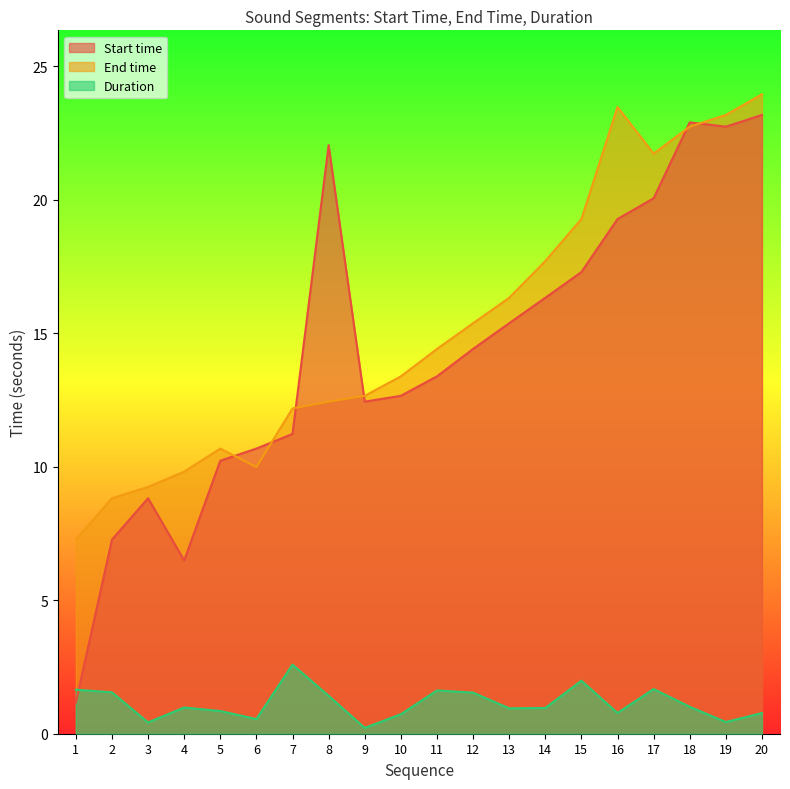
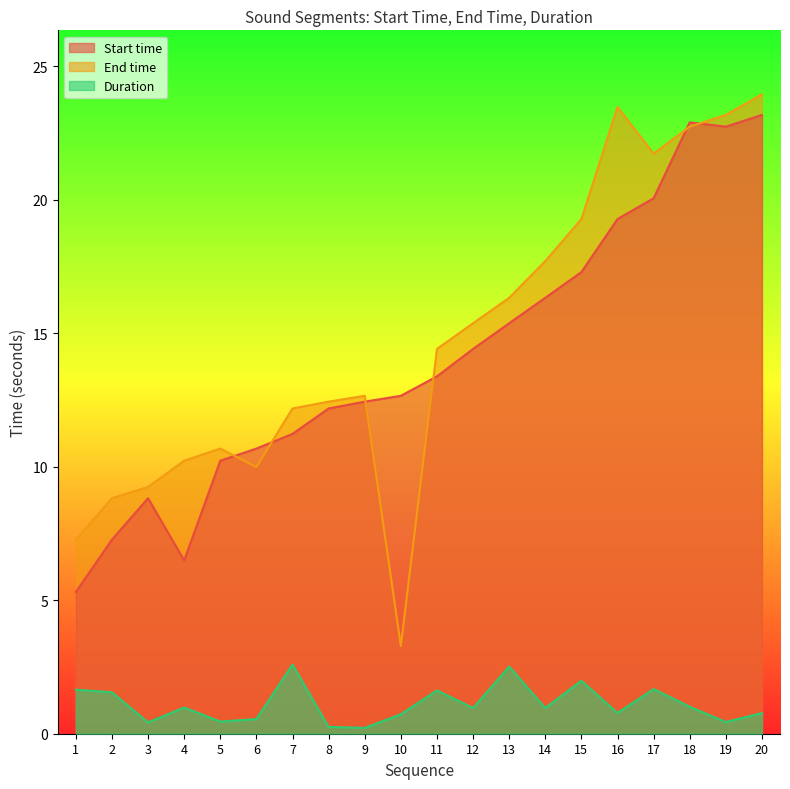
  {
    "Start time": {
-     "1": 1.2,
+     "1": 5.3,
      "2": 7.3,
      "3": 8.8,
      "4": 6.5,
      "5": 10.2,
      "6": 10.7,
      "7": 11.2,
-     "8": 22.0,
+     "8": 12.2,
      "9": 12.4,
      "10": 12.7,
      "11": 13.4,
      "12": 14.4,
      "13": 15.4,
      "14": 16.3,
      "15": 17.3,
      "16": 19.3,
      "17": 20.1,
      "18": 22.9,
      "19": 22.7,
      "20": 23.2
    },
    "End time": {
      "1": 7.3,
      "2": 8.8,
      "3": 9.2,
-     "4": 9.8,
+     "4": 10.2,
      "5": 10.7,
      "6": 10.0,
      "7": 12.2,
      "8": 12.4,
      "9": 12.7,
-     "10": 13.4,
+     "10": 3.3,
      "11": 14.4,
      "12": 15.4,
      "13": 16.3,
      "14": 17.7,
      "15": 19.3,
      "16": 23.5,
      "17": 21.7,
      "18": 22.7,
      "19": 23.2,
      "20": 23.9
    },
    "Duration": {
      "1": 1.6,
      "2": 1.6,
      "3": 0.4,
      "4": 1.0,
-     "5": 0.8,
+     "5": 0.5,
      "6": 0.5,
      "7": 2.6,
-     "8": 1.4,
+     "8": 0.3,
      "9": 0.2,
      "10": 0.7,
      "11": 1.6,
-     "12": 1.5,
-     "13": 1.0,
+     "12": 1.0,
+     "13": 2.5,
      "14": 1.0,
      "15": 2.0,
      "16": 0.8,
      "17": 1.7,
      "18": 1.0,
      "19": 0.4,
      "20": 0.8
    }
  }
